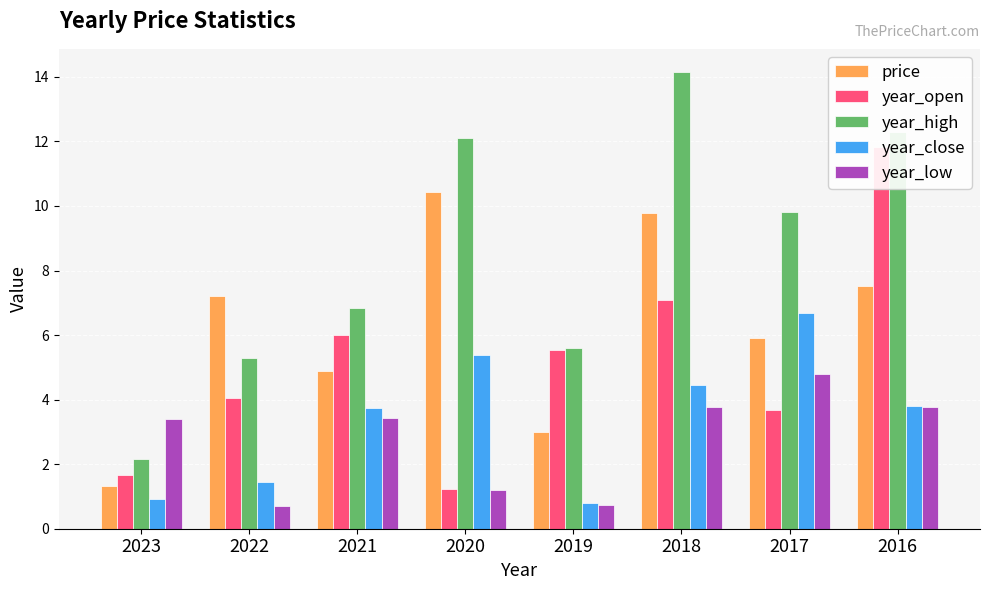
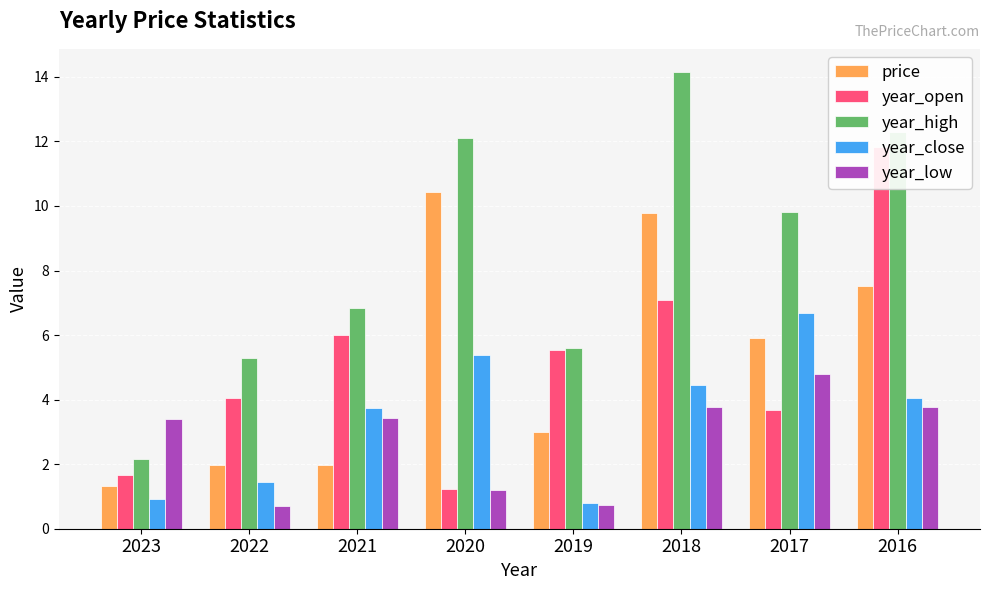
  {
    "price": {
      "2023": 1.3,
-     "2022": 7.2,
-     "2021": 4.9,
+     "2022": 2.0,
+     "2021": 2.0,
      "2020": 10.4,
      "2019": 3.0,
      "2018": 9.8,
      "2017": 5.9,
      "2016": 7.5
    },
    "year_open": {
      "2023": 1.7,
      "2022": 4.1,
      "2021": 6.0,
      "2020": 1.2,
      "2019": 5.5,
      "2018": 7.1,
      "2017": 3.7
    },
    "year_high": {
      "2023": 2.2,
      "2022": 5.3,
      "2021": 6.8,
      "2020": 12.1,
      "2019": 5.6,
      "2018": 14.2,
      "2017": 9.8
    },
    "year_close": {
      "2023": 0.9,
      "2022": 1.5,
      "2021": 3.8,
      "2020": 5.4,
      "2019": 0.8,
      "2018": 4.5,
      "2017": 6.7,
-     "2016": 3.8
+     "2016": 4.1
    },
    "year_low": {
      "2023": 3.4,
      "2022": 0.7,
      "2021": 3.4,
      "2020": 1.2,
      "2019": 0.7,
      "2018": 3.8,
      "2017": 4.8,
      "2016": 3.8
    }
  }
